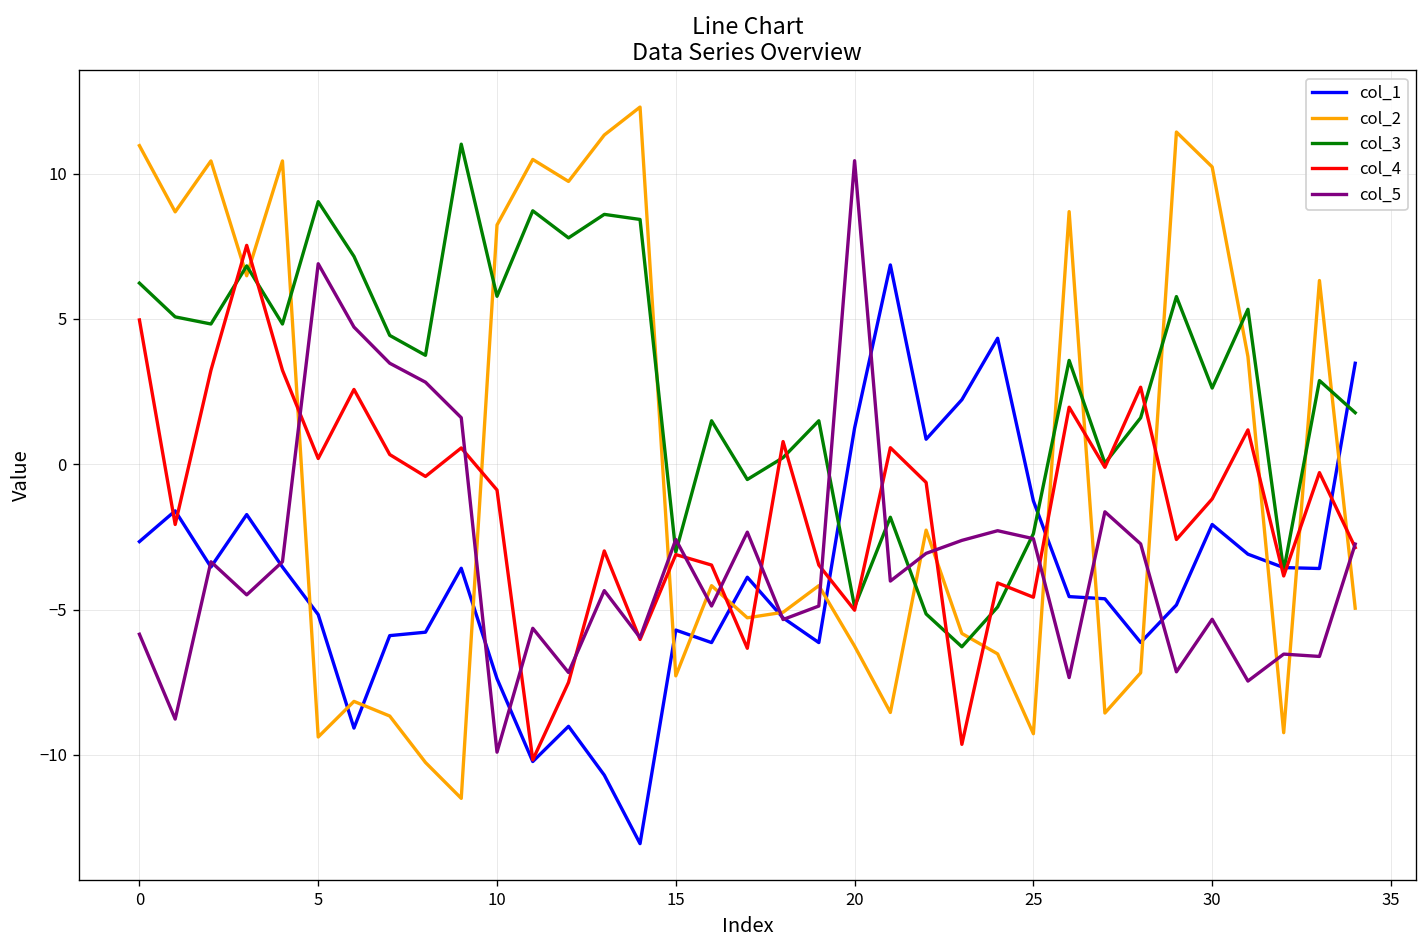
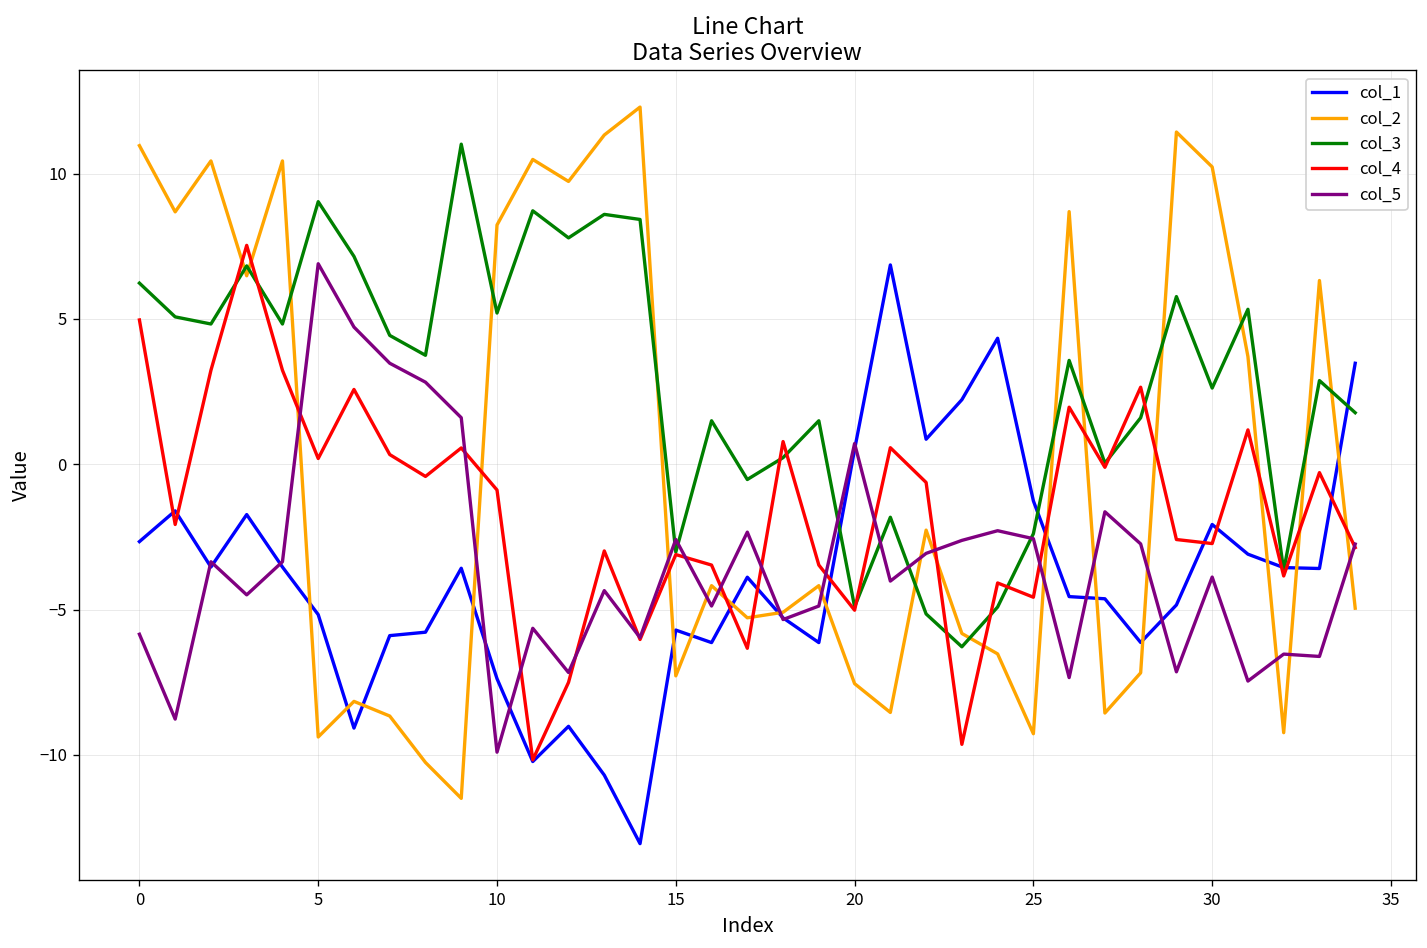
  {
    "col_1": {
      "0": -2.7,
      "5": -5.2,
      "10": -7.4,
      "15": -5.7,
-     "20": 1.2,
+     "20": 0.5,
      "25": -1.3,
      "30": -2.1
    },
    "col_2": {
      "0": 11.0,
      "5": -9.4,
      "10": 8.2,
      "15": -7.3,
-     "20": -6.3,
+     "20": -7.5,
      "25": -9.3,
      "30": 10.2
    },
    "col_3": {
      "0": 6.2,
      "5": 9.0,
-     "10": 5.8,
+     "10": 5.2,
      "20": -4.9,
      "25": -2.4,
      "30": 2.6
    },
    "col_4": {
      "0": 5.0,
      "5": 0.2,
      "10": -0.9,
      "20": -5.0,
      "25": -4.6,
-     "30": -1.2
+     "30": -2.7
    },
    "col_5": {
      "0": -5.8,
      "5": 6.9,
      "10": -9.9,
      "15": -2.6,
-     "20": 10.4,
+     "20": 0.7,
      "25": -2.6,
-     "30": -5.3
+     "30": -3.9
    }
  }
